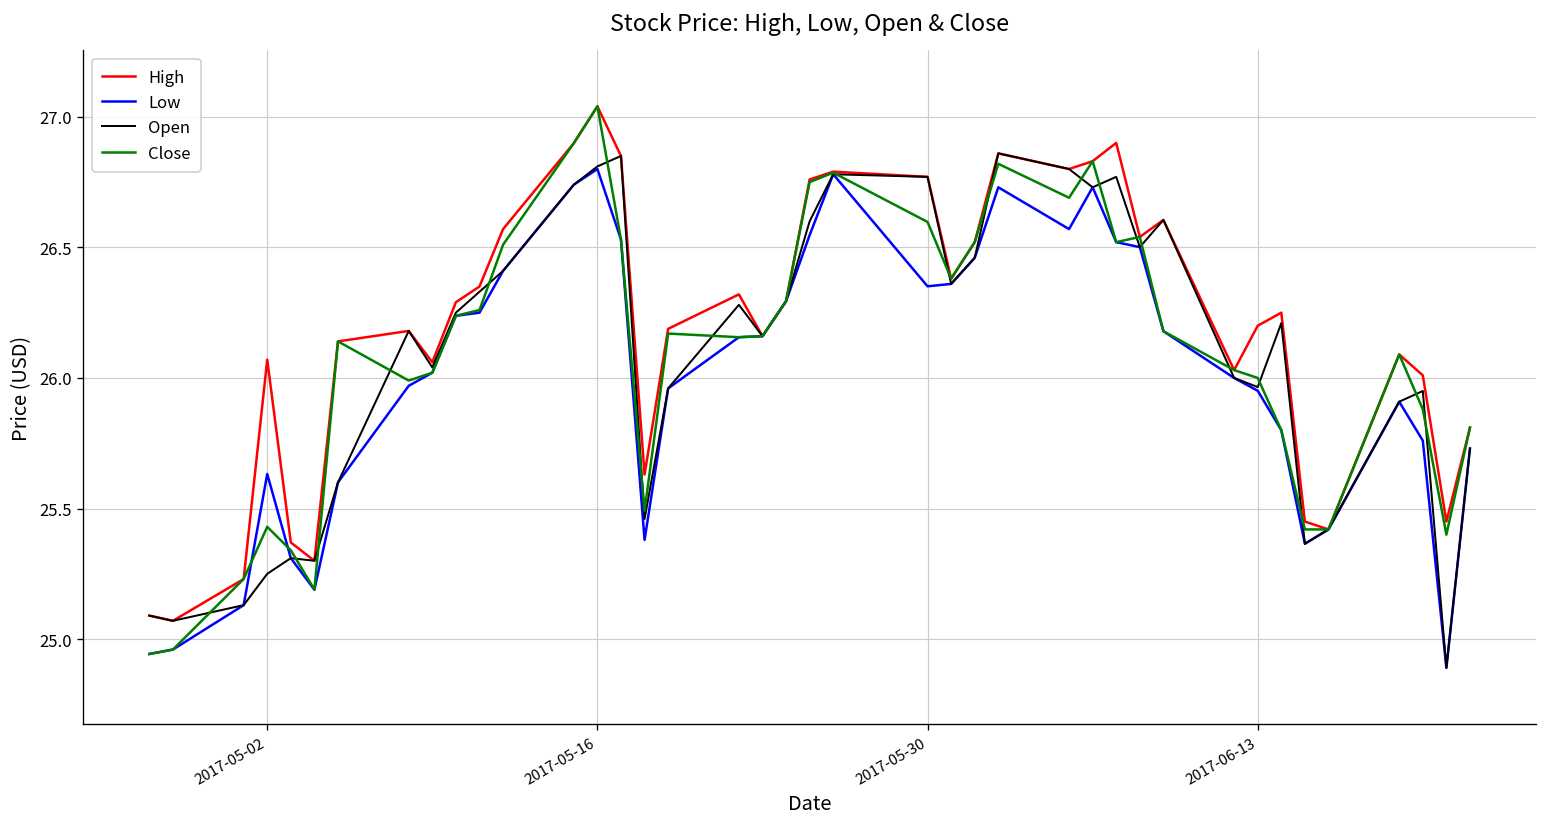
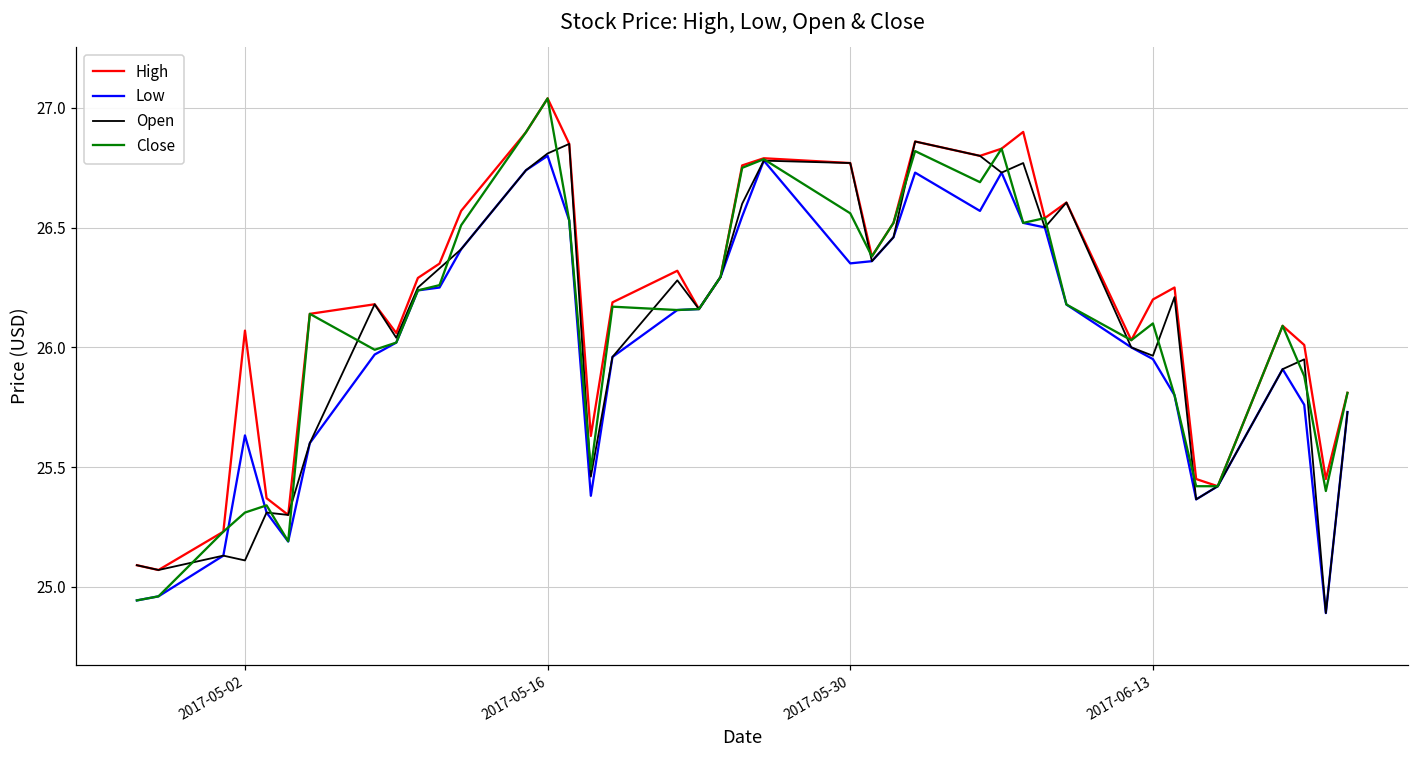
  {
    "High": {
      "2017-05-02": 26.07,
      "2017-06-13": 26.20
    },
    "Low": {
      "2017-05-02": 25.63,
      "2017-05-30": 26.35,
      "2017-06-13": 25.95
    },
    "Open": {
-     "2017-05-02": 25.25,
+     "2017-05-02": 25.11,
      "2017-06-13": 25.97
    },
    "Close": {
-     "2017-05-02": 25.43,
-     "2017-05-30": 26.60,
-     "2017-06-13": 26.0
+     "2017-05-02": 25.31,
+     "2017-05-30": 26.56,
+     "2017-06-13": 26.1
    }
  }
